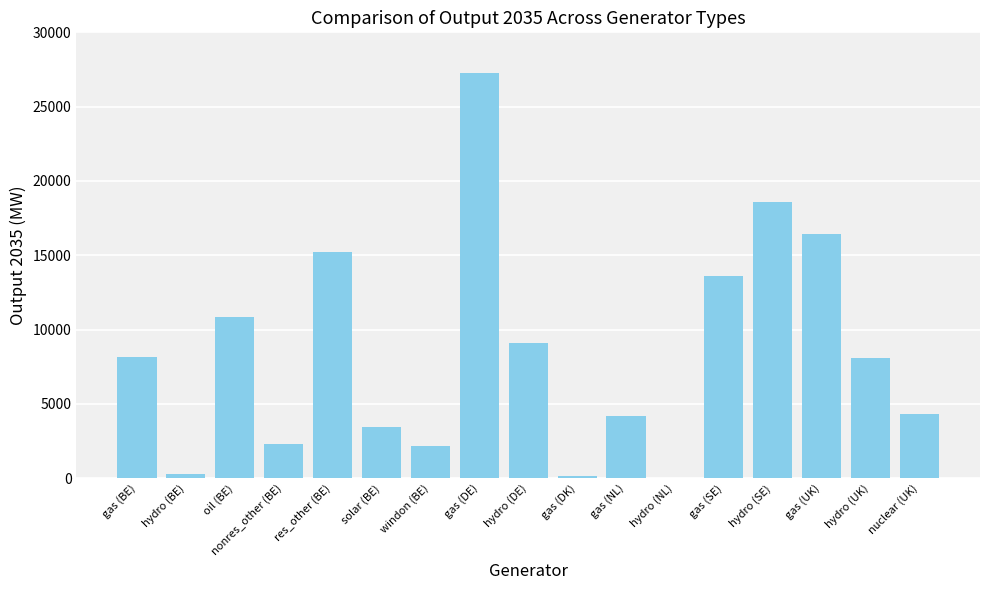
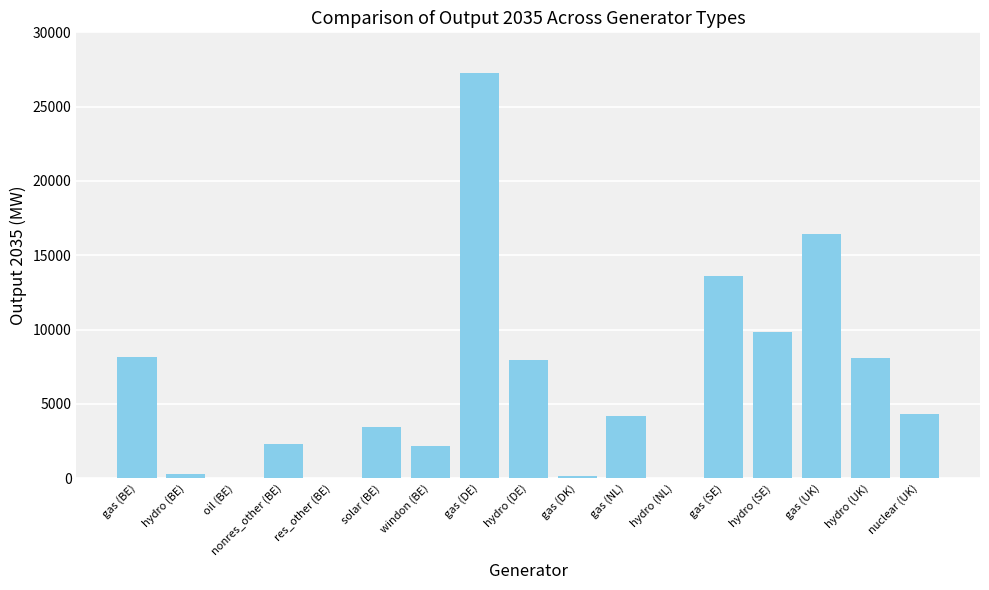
  {
    "gas (BE)": 8200,
    "hydro (BE)": 300,
-   "oil (BE)": 10900,
+   "oil (BE)": 0,
    "nonres_other (BE)": 2300,
-   "res_other (BE)": 15300,
+   "res_other (BE)": 0,
    "solar (BE)": 3400,
    "windon (BE)": 2200,
    "gas (DE)": 27300,
-   "hydro (DE)": 9100,
+   "hydro (DE)": 7900,
    "gas (NL)": 4200,
    "gas (SE)": 13600,
-   "hydro (SE)": 18600,
+   "hydro (SE)": 9900,
    "gas (UK)": 16400,
    "hydro (UK)": 8100,
    "nuclear (UK)": 4300
  }
